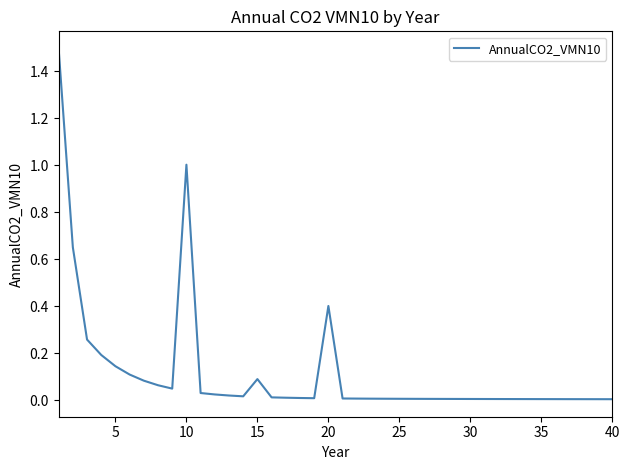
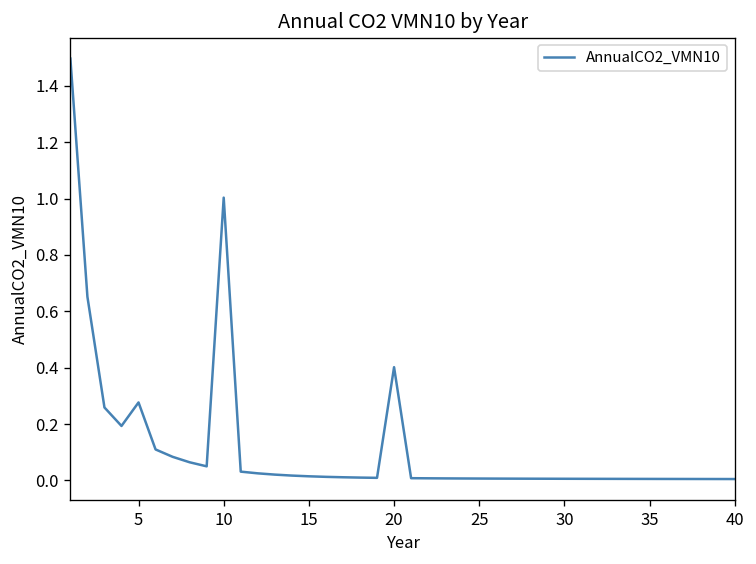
  {
-   "5": 0.15,
+   "5": 0.28,
    "10": 1.00,
-   "15": 0.09,
+   "15": 0.01,
    "20": 0.40,
    "25": 0.01,
    "30": 0.01,
    "35": 0.01,
    "40": 0.00
  }
